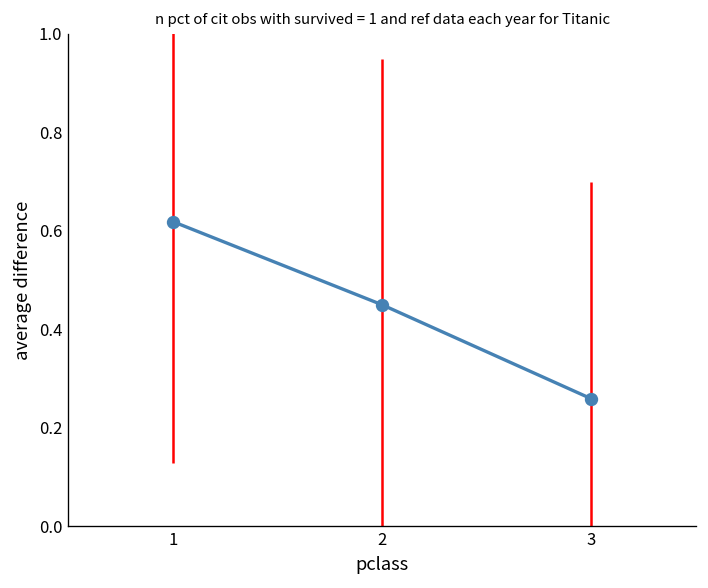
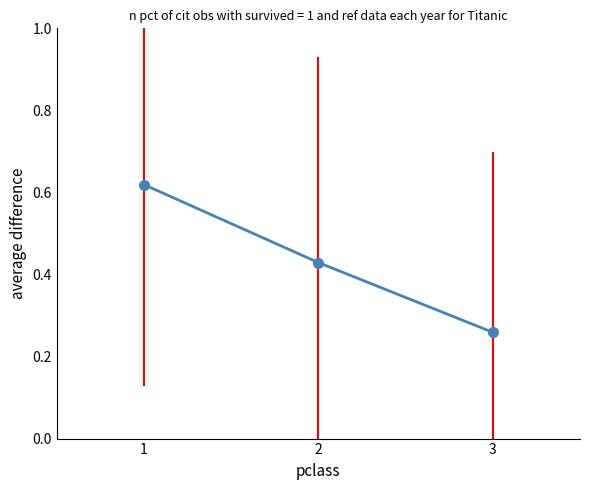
  {
    "1": 0.62,
-   "2": 0.45,
+   "2": 0.43,
    "3": 0.26
  }
